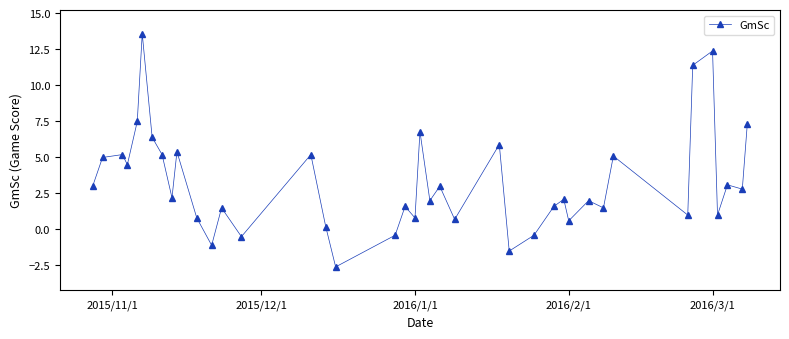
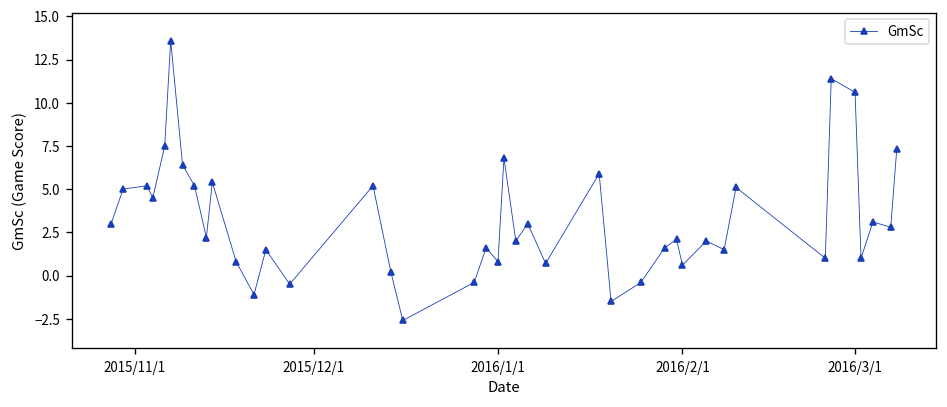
  {
    "2016/1/1": 0.8,
    "2016/2/1": 0.6,
-   "2016/3/1": 12.4
+   "2016/3/1": 10.6
  }
